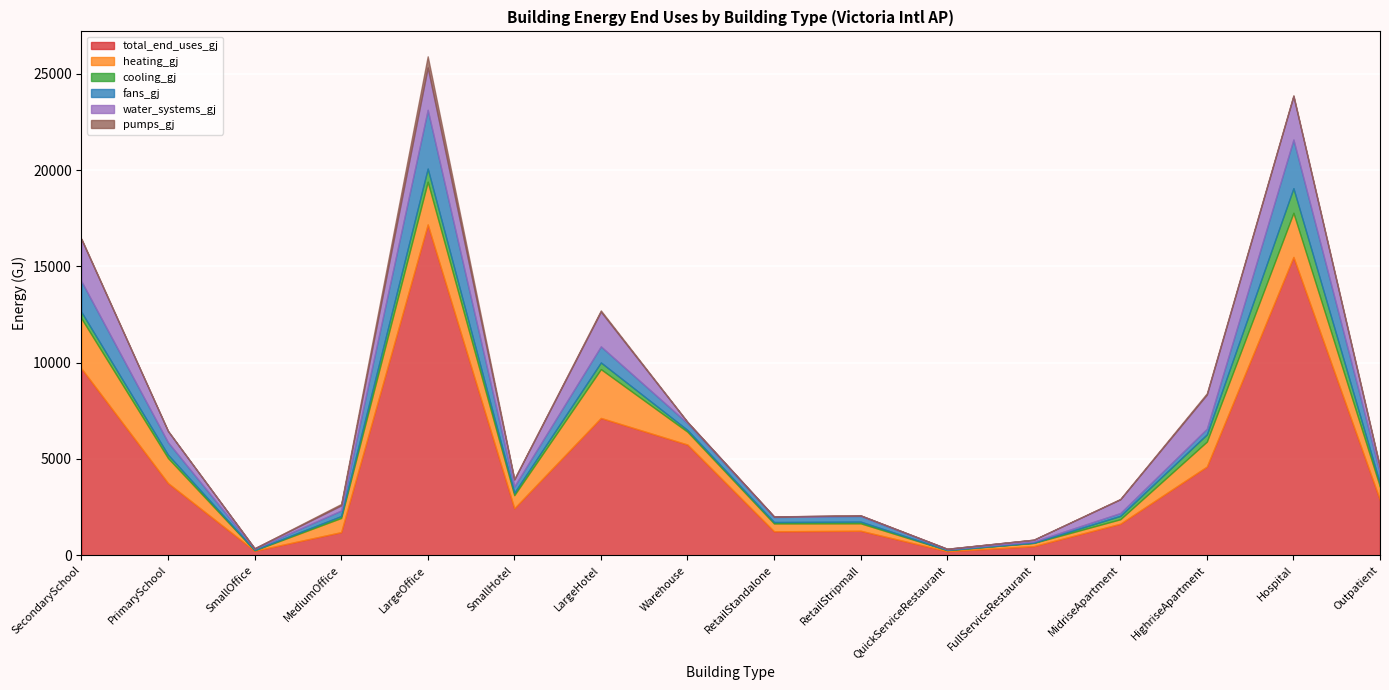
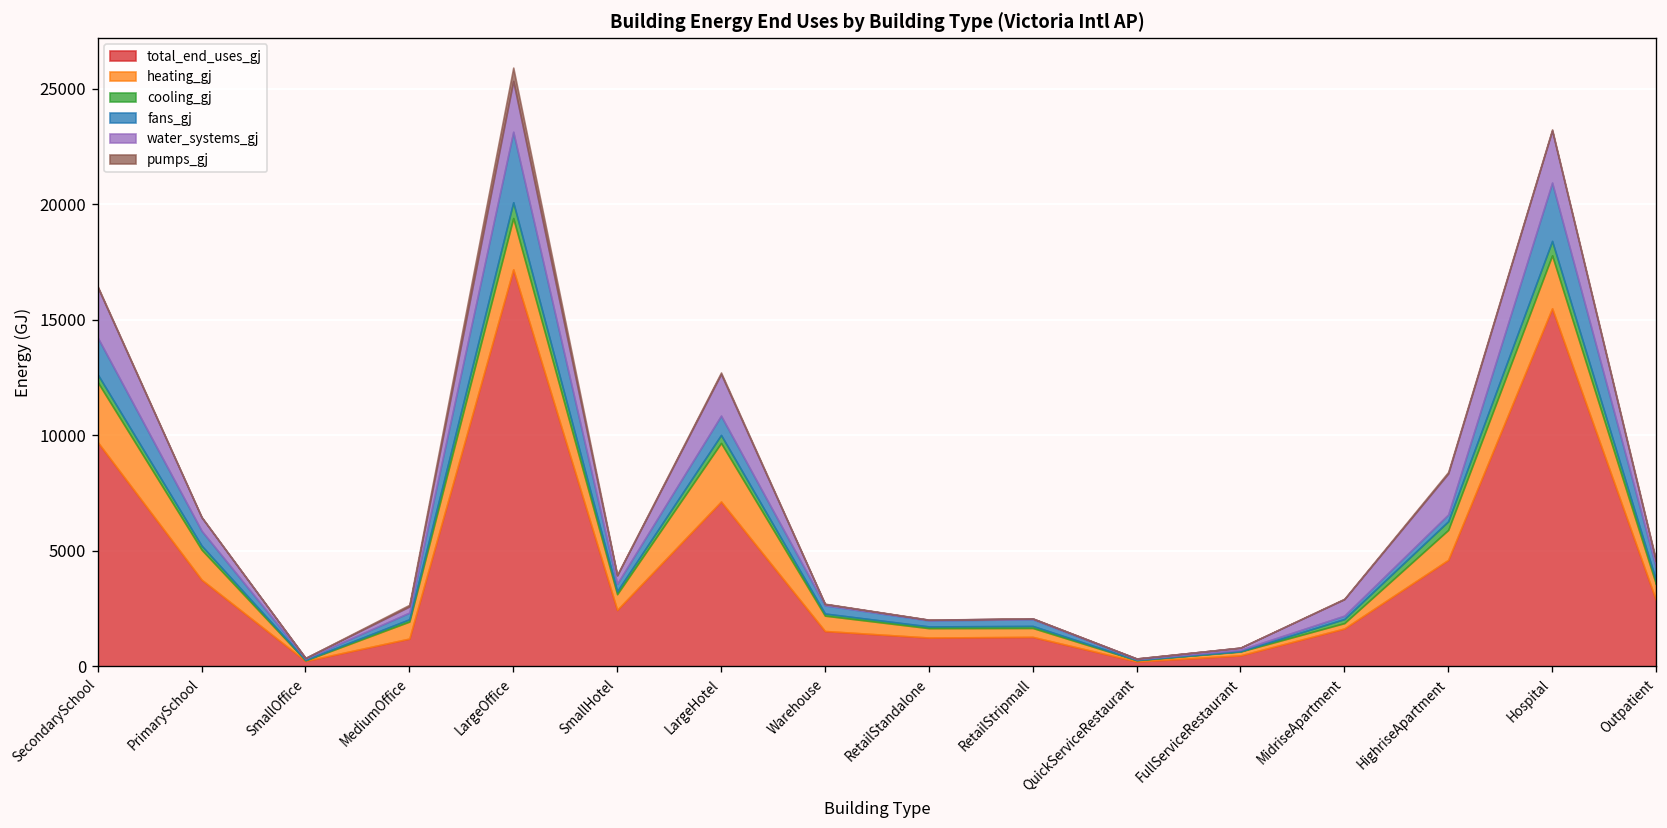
  {
    "total_end_uses_gj": {
      "SecondarySchool": 9700,
      "PrimarySchool": 3700,
      "MediumOffice": 1200,
      "LargeOffice": 17200,
      "SmallHotel": 2400,
      "LargeHotel": 7100,
-     "Warehouse": 5700,
+     "Warehouse": 1500,
      "RetailStandalone": 1200,
      "RetailStripmall": 1300,
      "FullServiceRestaurant": 500,
      "MidriseApartment": 1600,
      "HighriseApartment": 4600,
      "Hospital": 15500,
      "Outpatient": 2900
    },
    "heating_gj": {
      "SecondarySchool": 2600,
      "PrimarySchool": 1300,
      "LargeOffice": 2200,
      "LargeHotel": 2500,
      "MidriseApartment": 200,
      "HighriseApartment": 1300,
      "Hospital": 2300,
      "Outpatient": 700
    },
    "cooling_gj": {
      "SecondarySchool": 300,
      "PrimarySchool": 200,
      "LargeOffice": 700,
      "LargeHotel": 300,
      "MidriseApartment": 200,
      "HighriseApartment": 400,
-     "Hospital": 1300,
+     "Hospital": 600,
      "Outpatient": 200
    },
    "fans_gj": {
      "SecondarySchool": 1600,
      "PrimarySchool": 600,
      "MediumOffice": 300,
      "LargeOffice": 3000,
      "SmallHotel": 300,
      "LargeHotel": 800,
      "MidriseApartment": 100,
      "HighriseApartment": 300,
      "Hospital": 2500,
      "Outpatient": 600
    },
    "water_systems_gj": {
      "LargeOffice": 2200
    },
    "pumps_gj": {
      "LargeOffice": 600
    }
  }
